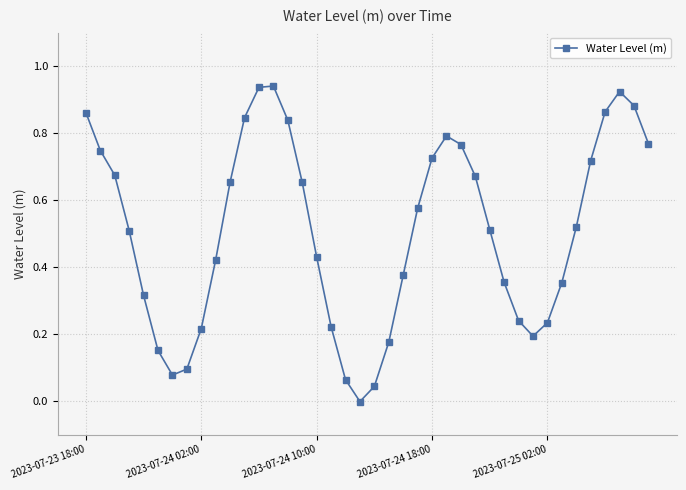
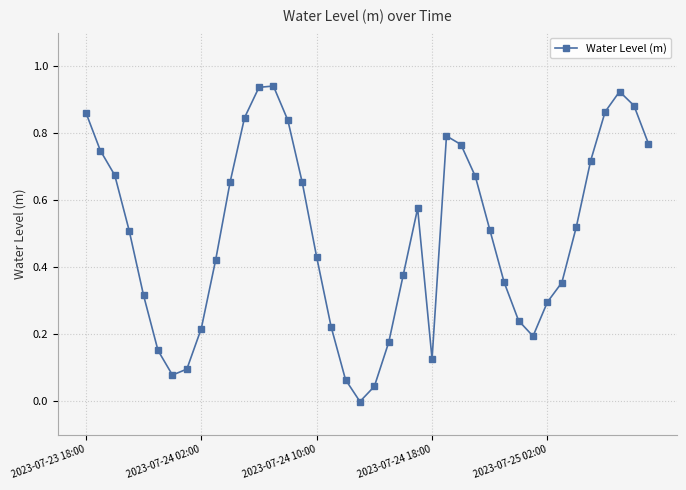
  {
    "2023-07-23 18:00": 0.86,
    "2023-07-24 02:00": 0.22,
    "2023-07-24 10:00": 0.43,
-   "2023-07-24 18:00": 0.73,
-   "2023-07-25 02:00": 0.23
+   "2023-07-24 18:00": 0.13,
+   "2023-07-25 02:00": 0.30
  }
